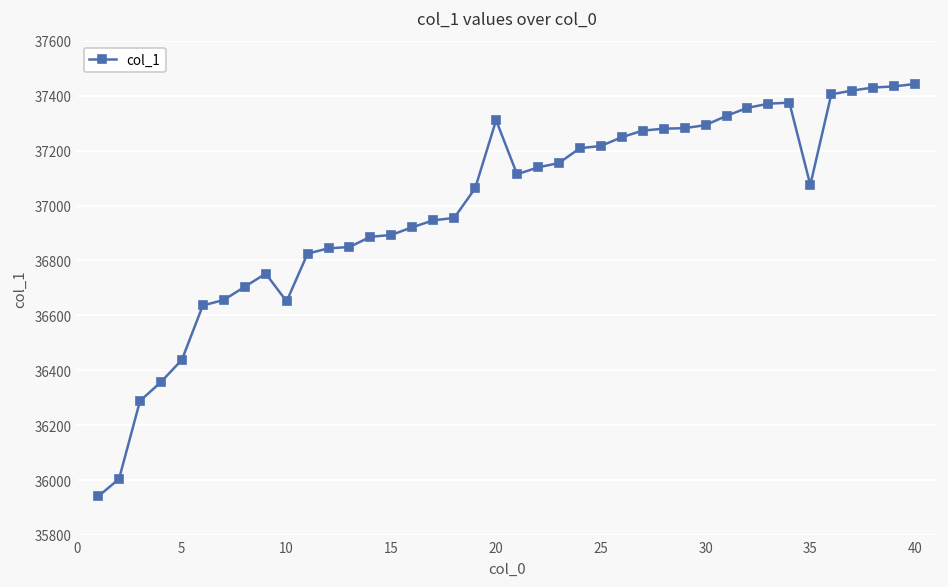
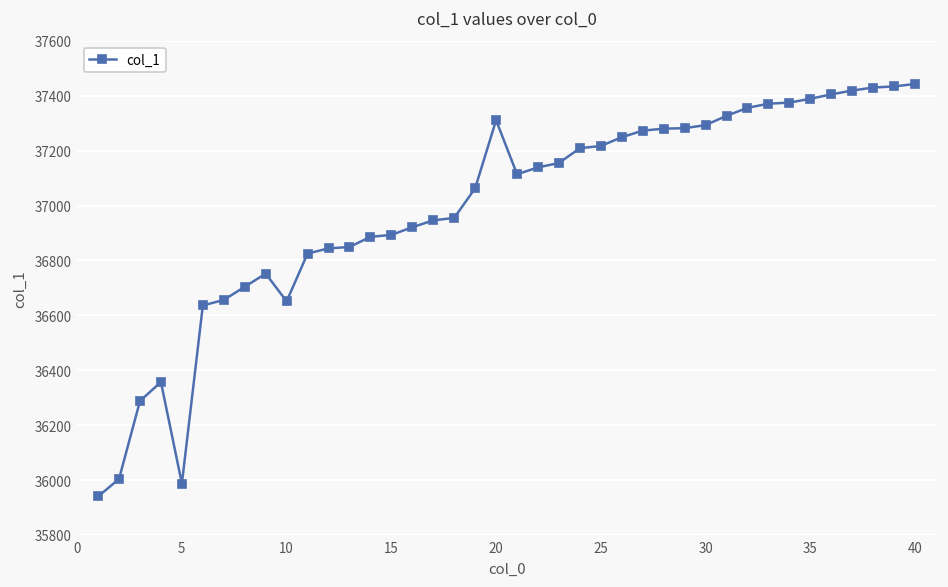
  {
-   "5": 36440,
+   "5": 35990,
    "10": 36650,
    "15": 36890,
    "20": 37310,
    "25": 37220,
    "30": 37290,
-   "35": 37080,
+   "35": 37390,
    "40": 37440
  }
